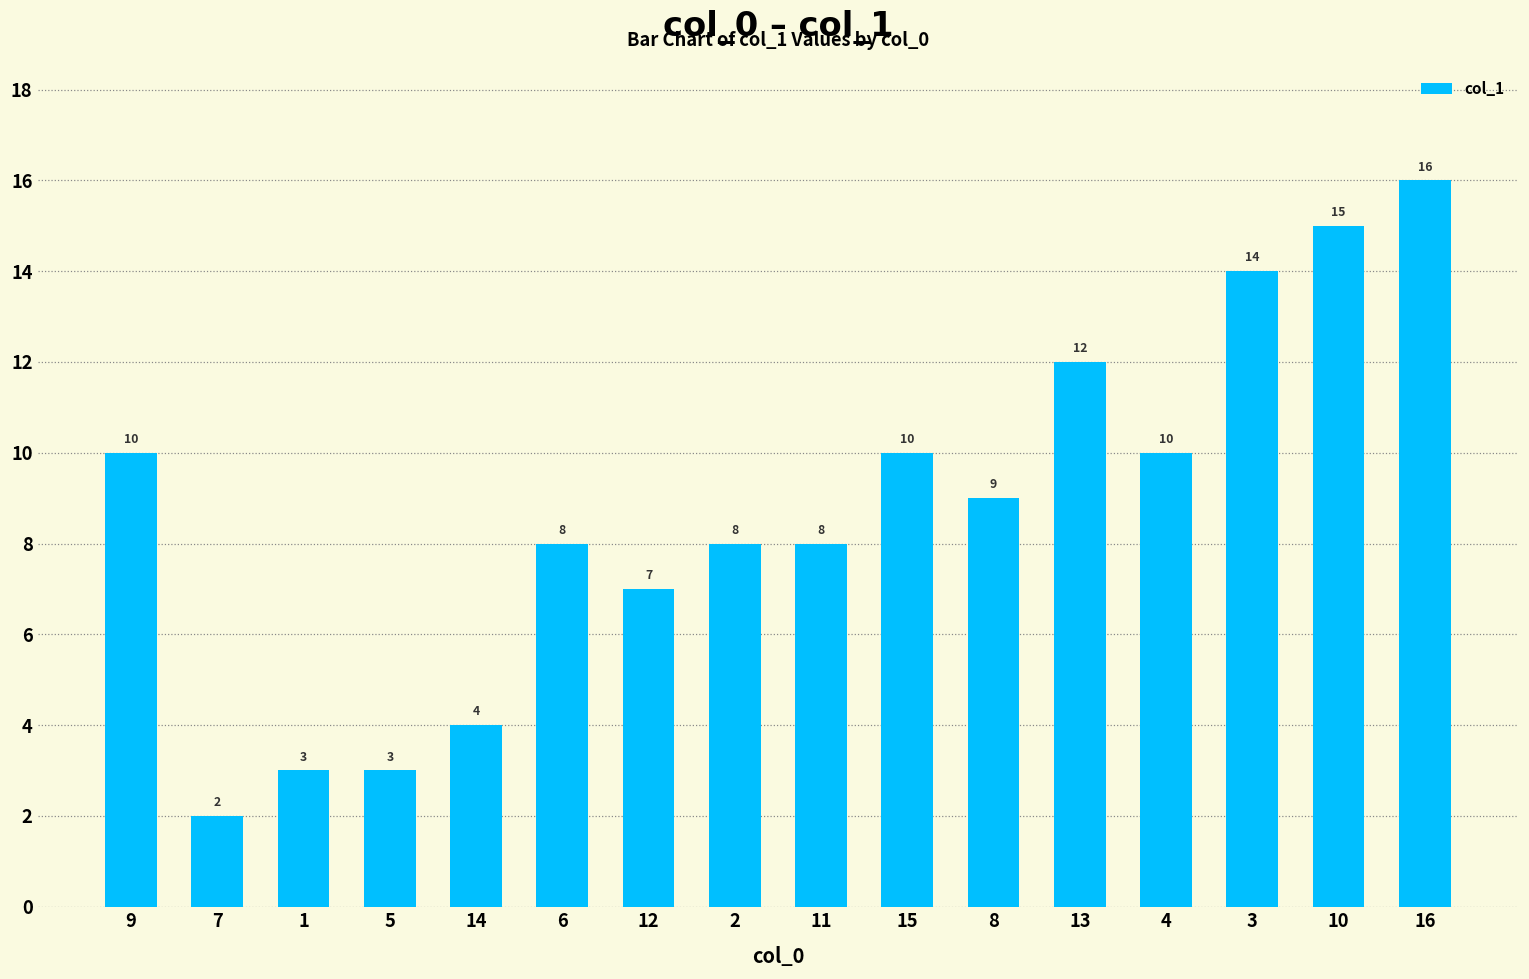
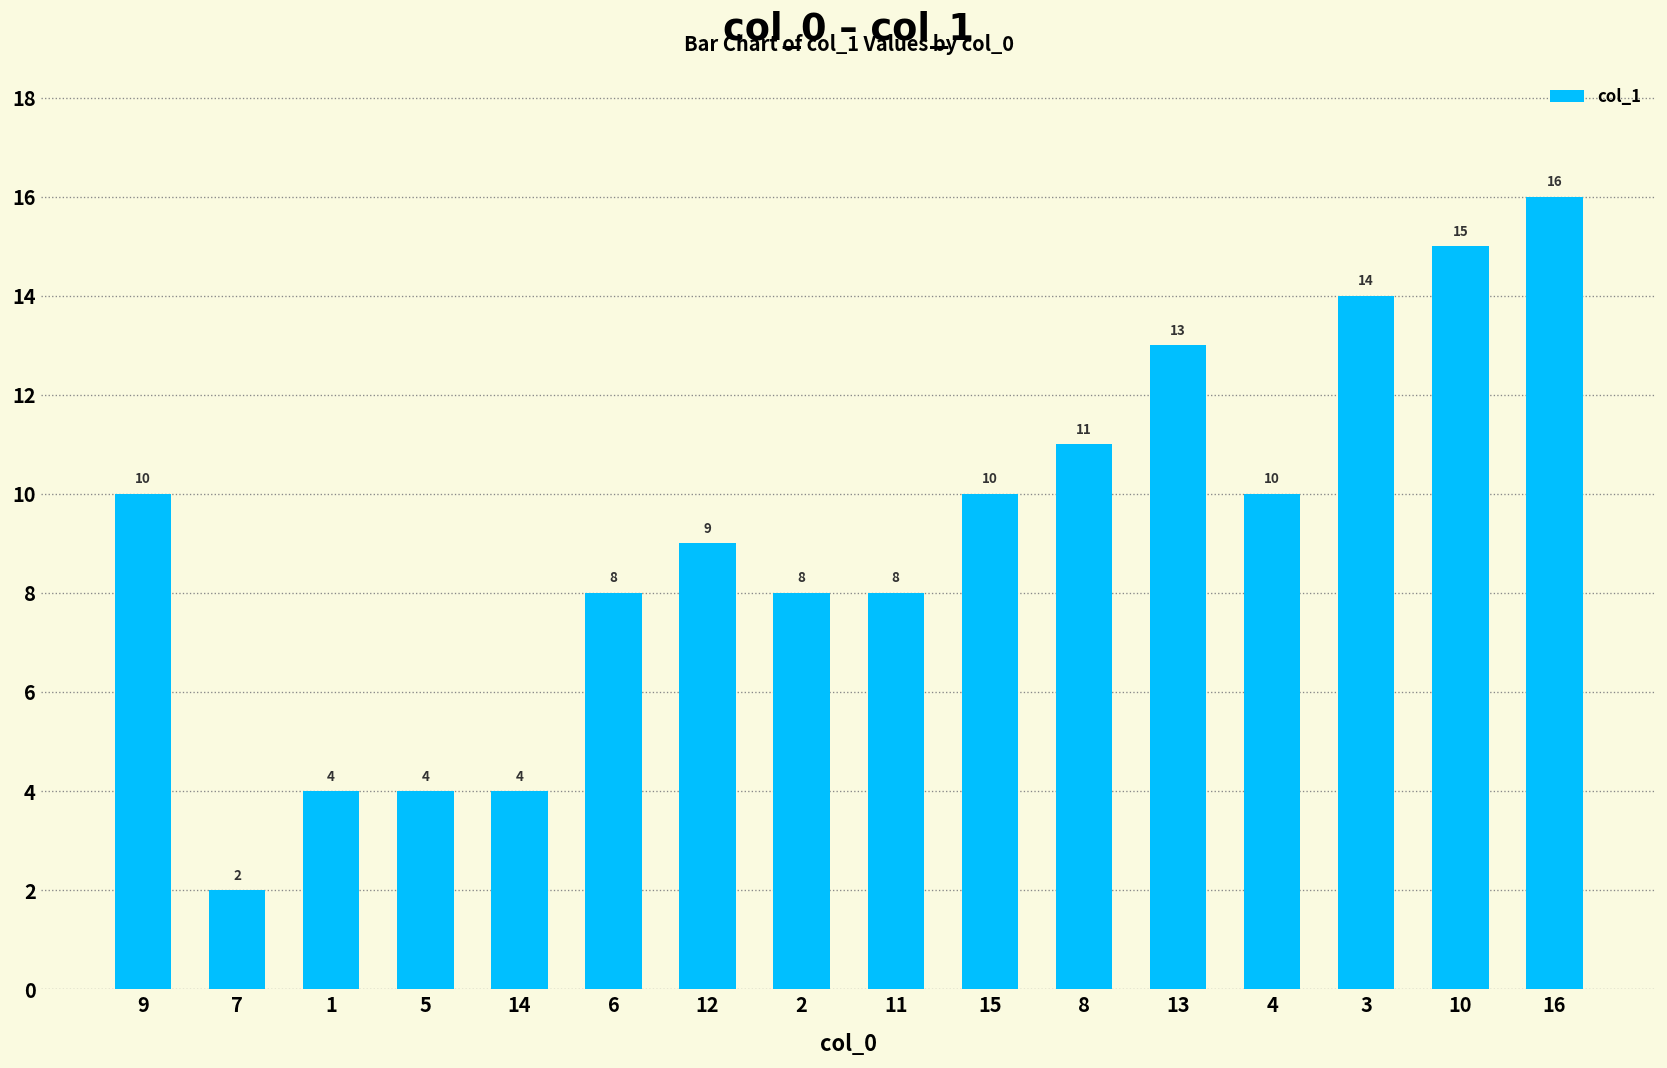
  {
    "9": 10,
    "7": 2,
-   "1": 3,
-   "5": 3,
+   "1": 4,
+   "5": 4,
    "14": 4,
    "6": 8,
-   "12": 7,
+   "12": 9,
    "2": 8,
    "11": 8,
    "15": 10,
-   "8": 9,
-   "13": 12,
+   "8": 11,
+   "13": 13,
    "4": 10,
    "3": 14,
    "10": 15,
    "16": 16
  }
